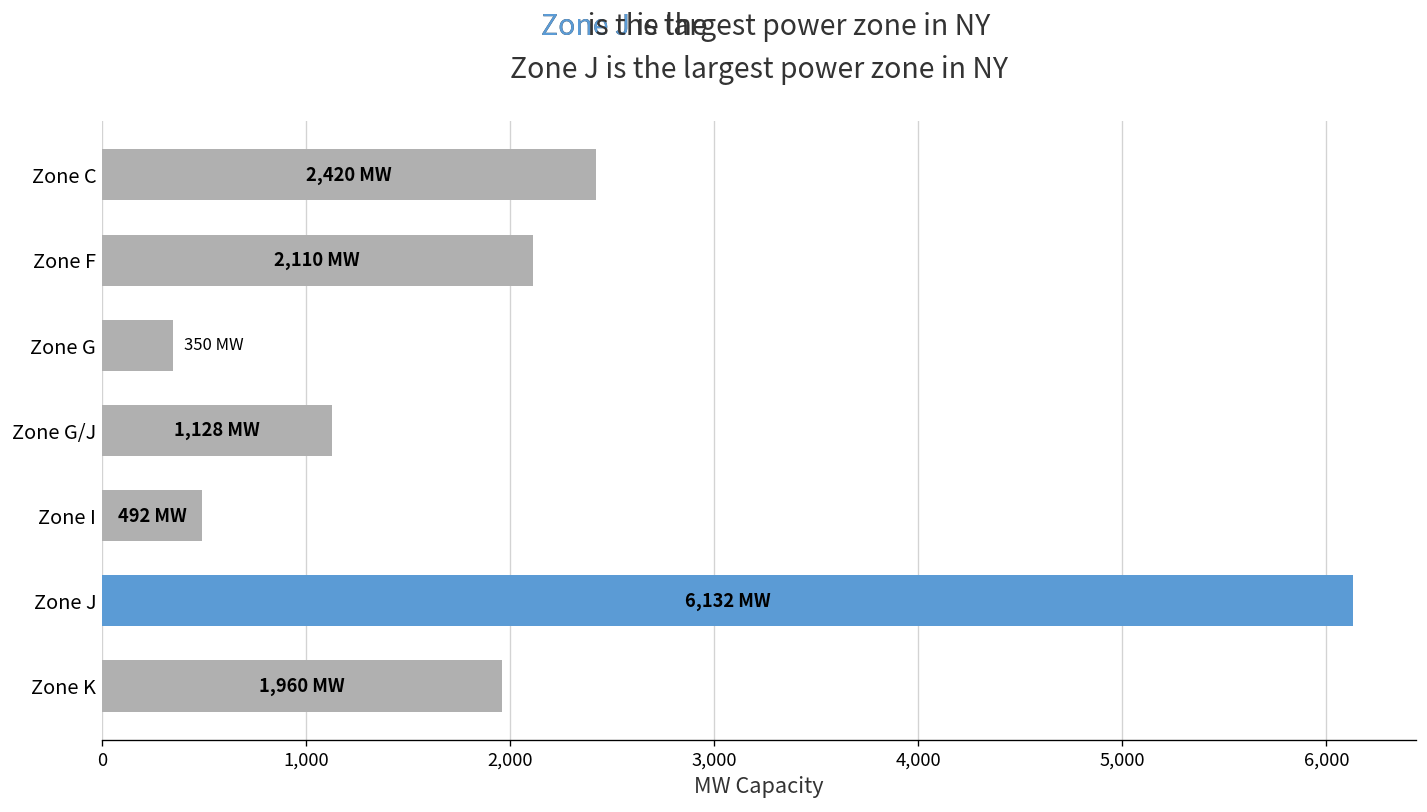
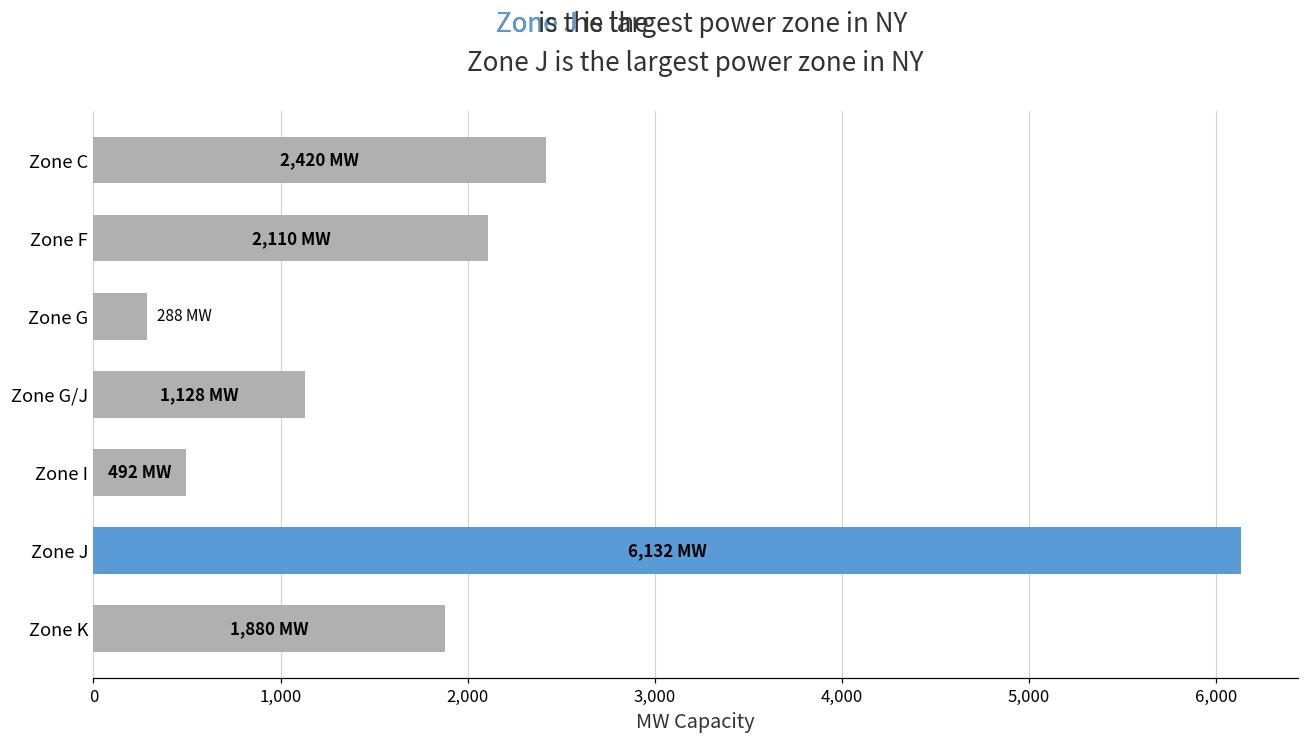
  {
    "Zone C": "2,420",
    "Zone F": "2,110",
-   "Zone G": "350",
+   "Zone G": "288",
    "Zone G/J": "1,128",
    "Zone I": "492",
    "Zone J": "6,132",
-   "Zone K": "1,960"
+   "Zone K": "1,880"
  }
